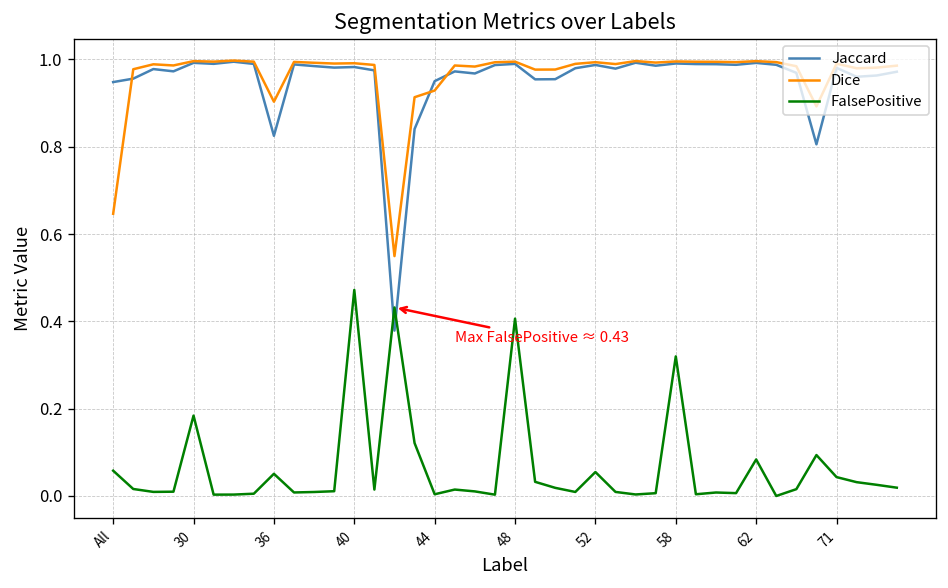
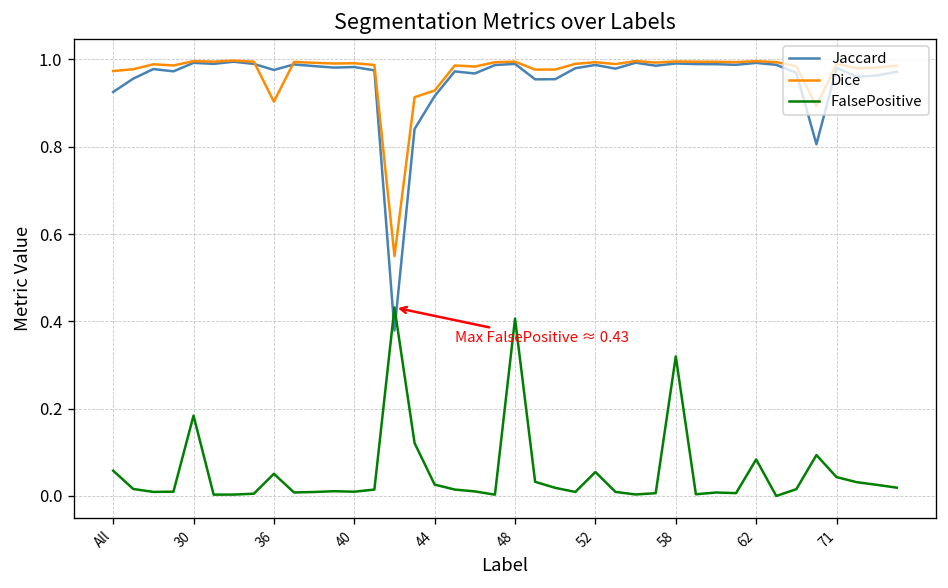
  {
    "Jaccard": {
-     "All": 0.95,
-     "36": 0.83,
+     "All": 0.93,
+     "36": 0.98,
      "40": 0.98,
-     "44": 0.95
+     "44": 0.92
    },
    "Dice": {
-     "All": 0.65,
+     "All": 0.97,
      "36": 0.90,
      "40": 0.99,
      "44": 0.93
    },
    "FalsePositive": {
      "All": 0.06,
      "30": 0.18,
      "36": 0.05,
-     "40": 0.47,
-     "44": 0.00,
+     "40": 0.01,
+     "44": 0.03,
      "52": 0.05,
      "58": 0.32,
      "62": 0.08,
      "71": 0.04
    }
  }
